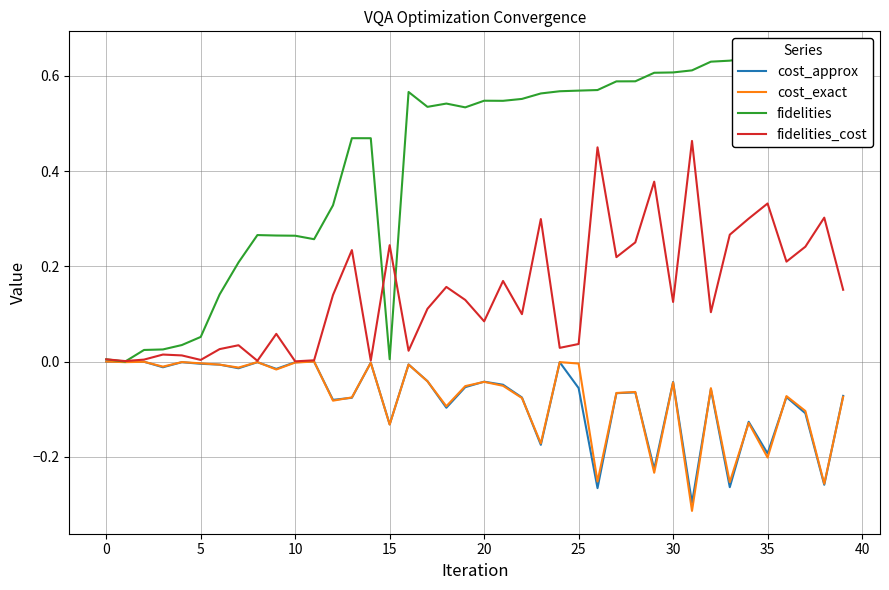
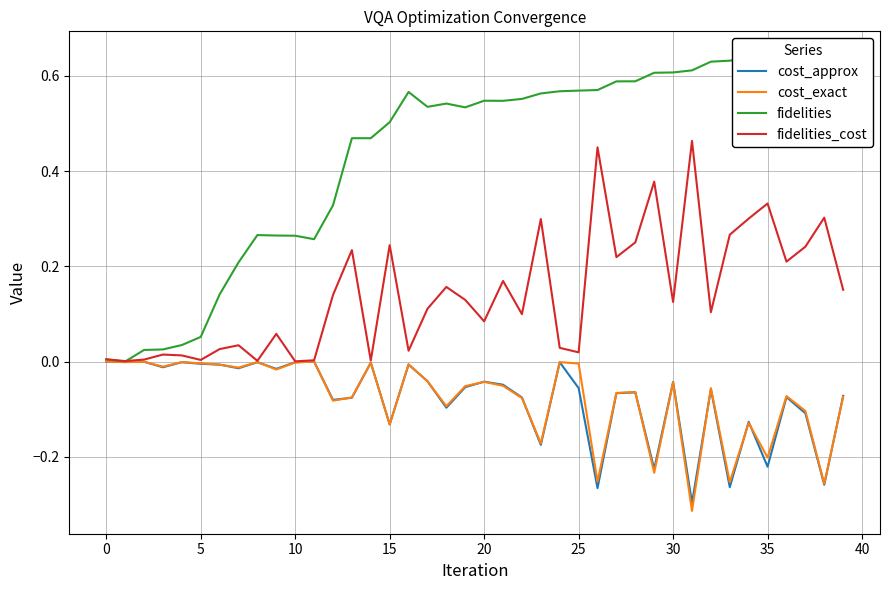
  {
    "cost_approx": {
      "25": -0.06,
-     "35": -0.19
+     "35": -0.22
    },
    "cost_exact": {
      "25": 0.00,
      "35": -0.20
    },
    "fidelities": {
      "5": 0.05,
      "10": 0.26,
-     "15": 0.00,
+     "15": 0.50,
      "20": 0.55,
      "25": 0.57,
      "30": 0.61
    },
    "fidelities_cost": {
      "5": 0.00,
      "15": 0.24,
      "20": 0.08,
-     "25": 0.04,
+     "25": 0.02,
      "30": 0.13,
      "35": 0.33
    }
  }
